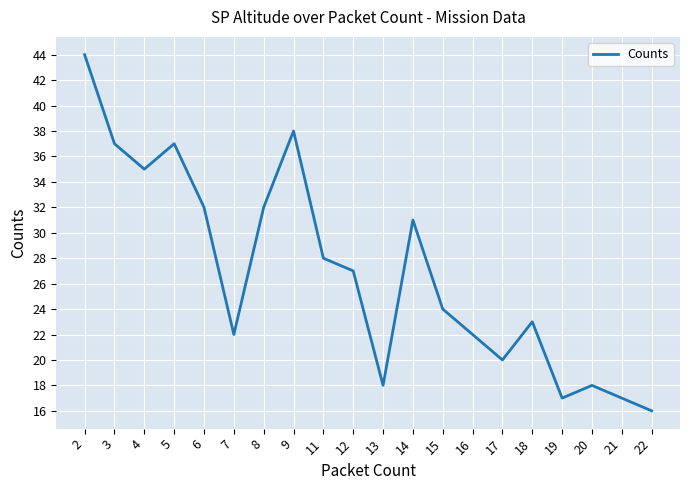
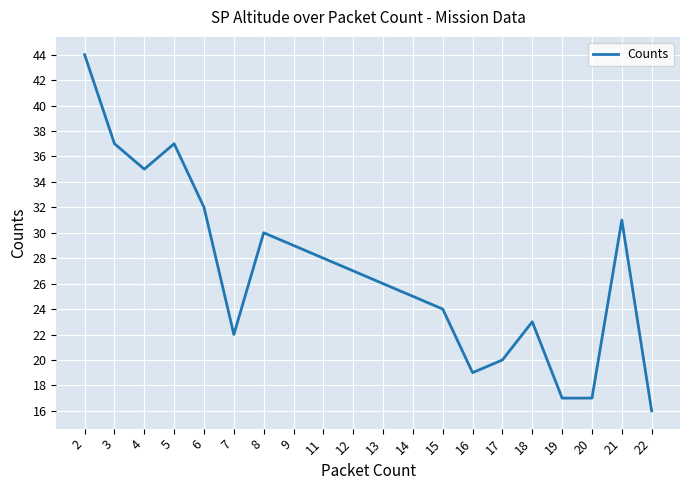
  {
    "2": 44,
    "3": 37,
    "4": 35,
    "5": 37,
    "6": 32,
    "7": 22,
-   "8": 32,
-   "9": 38,
+   "8": 30,
+   "9": 29,
    "11": 28,
    "12": 27,
-   "13": 18,
-   "14": 31,
+   "13": 26,
+   "14": 25,
    "15": 24,
-   "16": 22,
+   "16": 19,
    "17": 20,
    "18": 23,
    "19": 17,
-   "20": 18,
-   "21": 17,
+   "20": 17,
+   "21": 31,
    "22": 16
  }
